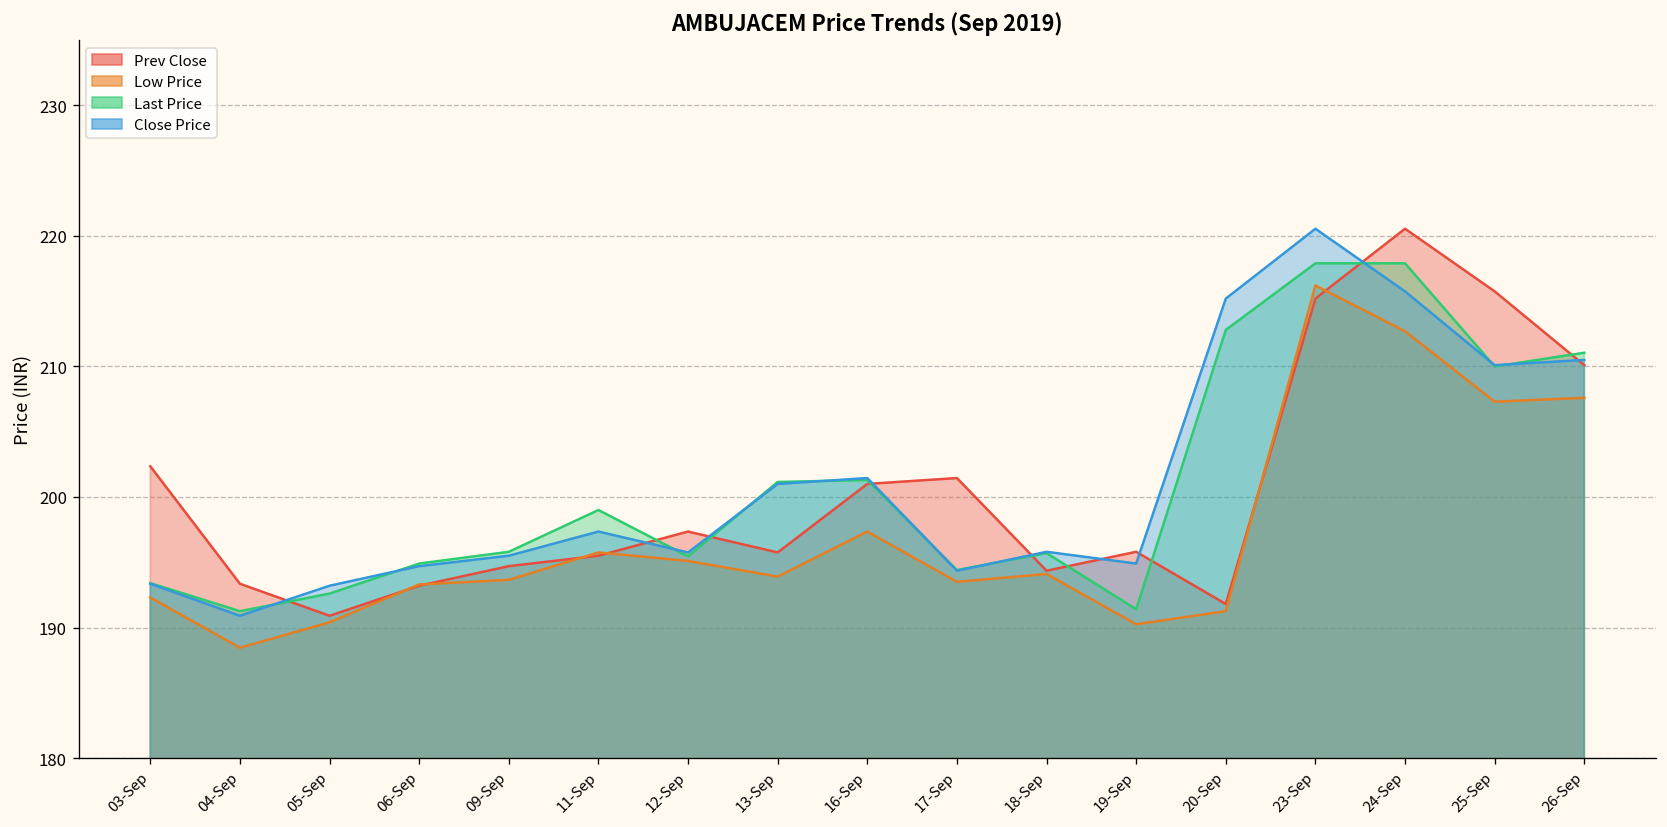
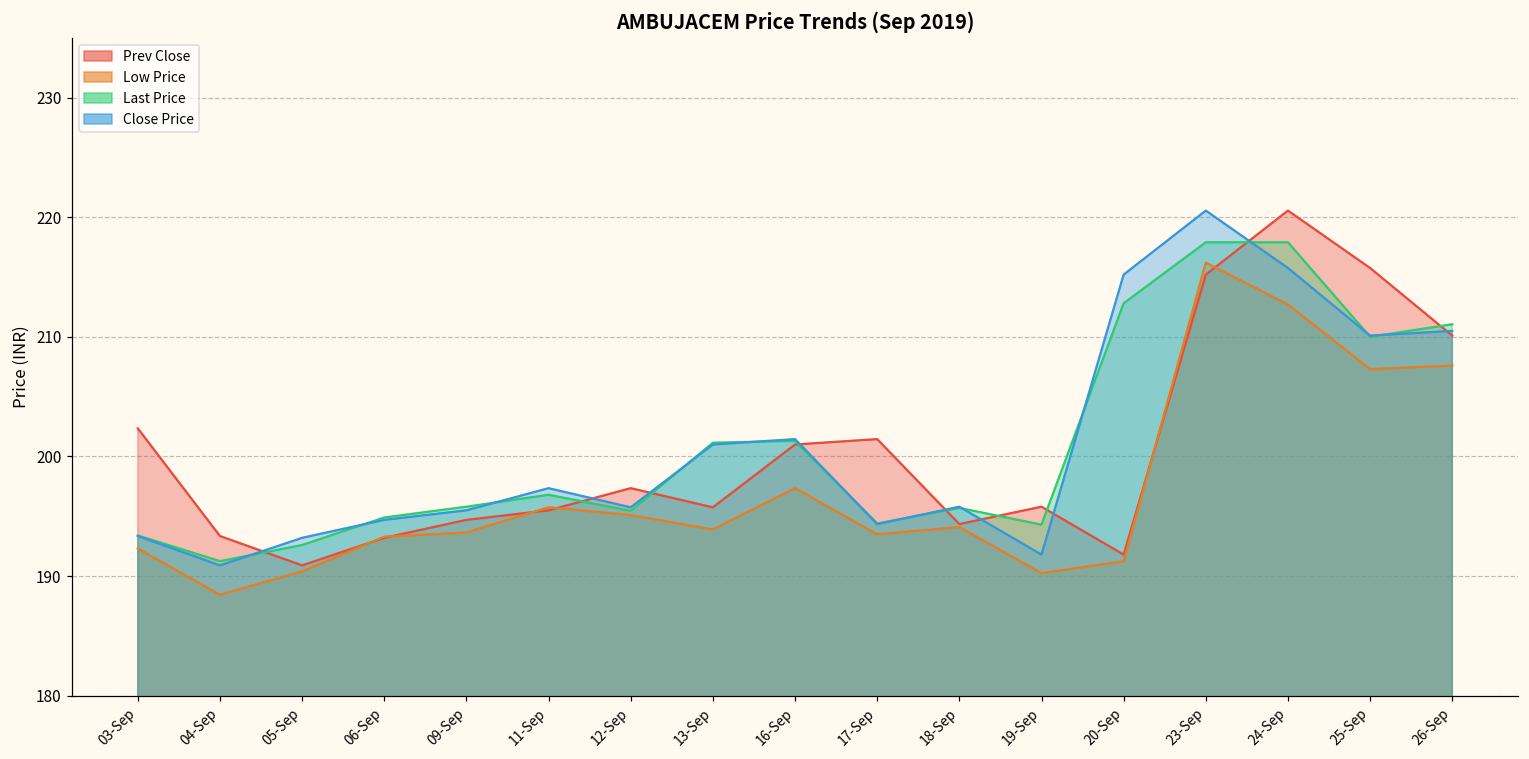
  {
    "Last Price": {
      "04-Sep": 191.3,
      "05-Sep": 192.6,
      "09-Sep": 195.8,
-     "11-Sep": 199.0,
+     "11-Sep": 196.8,
      "12-Sep": 195.5,
-     "19-Sep": 191.4,
+     "19-Sep": 194.3,
      "20-Sep": 212.8,
      "23-Sep": 217.9,
      "24-Sep": 217.9,
      "26-Sep": 211.1
    },
    "Close Price": {
      "04-Sep": 190.9,
      "05-Sep": 193.2,
      "09-Sep": 195.5,
      "11-Sep": 197.4,
      "12-Sep": 195.8,
-     "19-Sep": 194.9,
+     "19-Sep": 191.8,
      "20-Sep": 215.2,
      "23-Sep": 220.6,
      "24-Sep": 215.8,
      "26-Sep": 210.5
    }
  }
